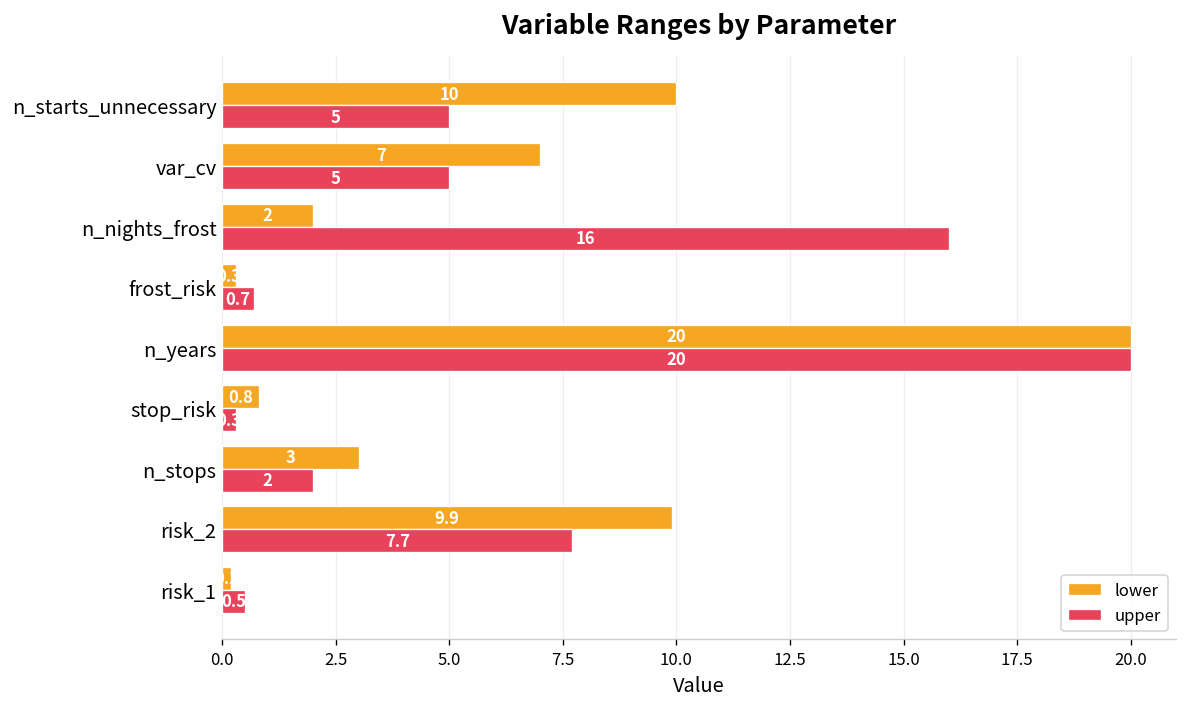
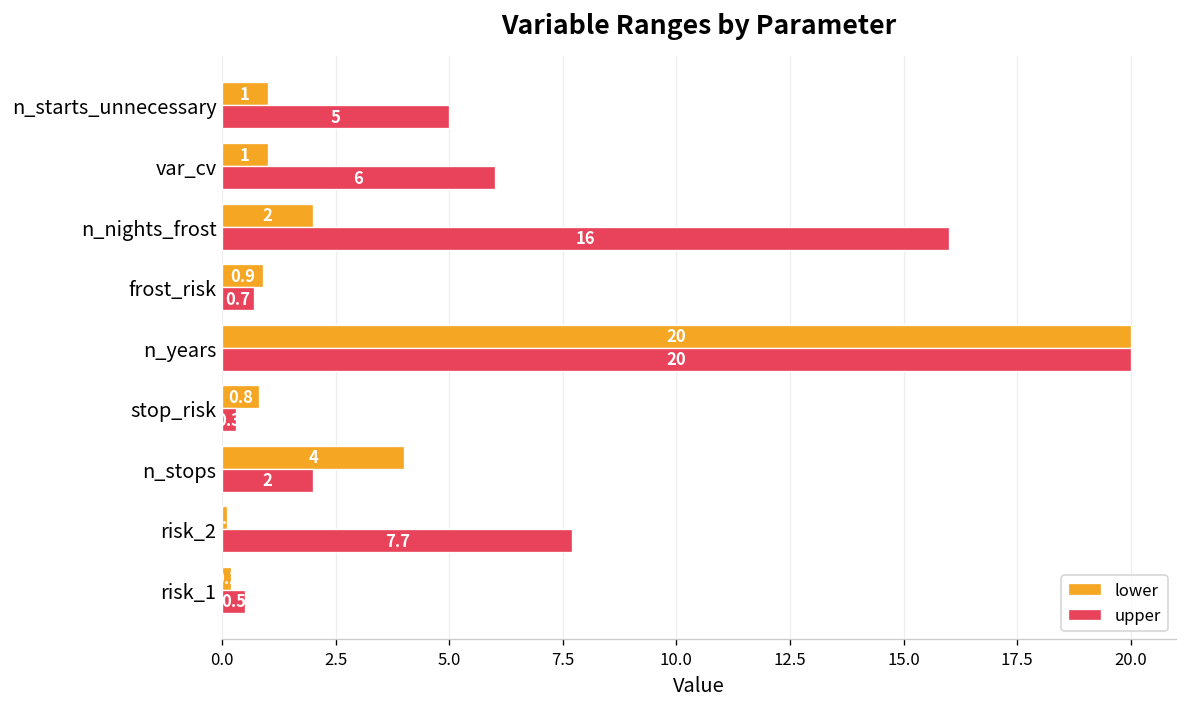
  {
    "lower": {
-     "n_starts_unnecessary": 10,
-     "var_cv": 7,
+     "n_starts_unnecessary": 1,
+     "var_cv": 1,
      "n_nights_frost": 2,
-     "frost_risk": 0.3,
+     "frost_risk": 0.9,
      "n_years": 20,
      "stop_risk": 0.8,
-     "n_stops": 3,
-     "risk_2": 9.9
+     "n_stops": 4,
+     "risk_2": 0.1
    },
    "upper": {
      "n_starts_unnecessary": 5,
-     "var_cv": 5,
+     "var_cv": 6,
      "n_nights_frost": 16,
      "frost_risk": 0.7,
      "n_years": 20,
      "n_stops": 2,
      "risk_2": 7.7,
      "risk_1": 0.5
    }
  }
